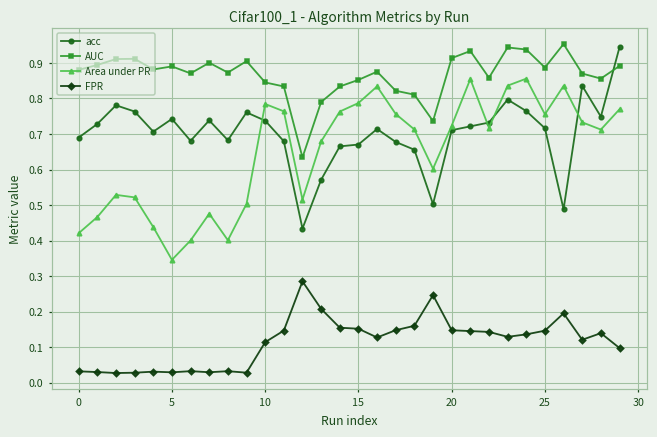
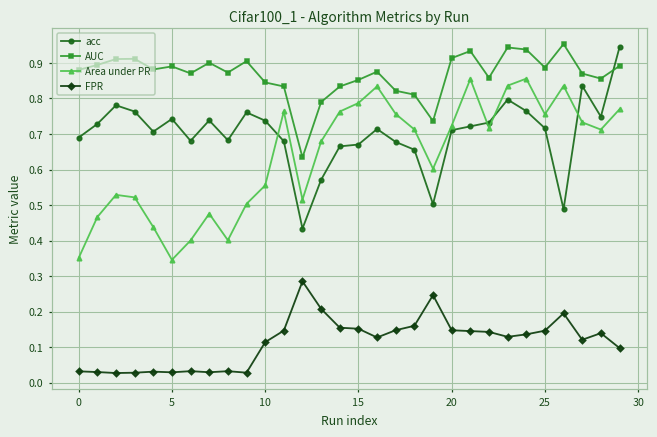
  {
    "Area under PR": {
-     "0": 0.42,
+     "0": 0.35,
      "5": 0.35,
-     "10": 0.78,
+     "10": 0.56,
      "15": 0.79,
      "20": 0.72,
      "25": 0.76
    }
  }
